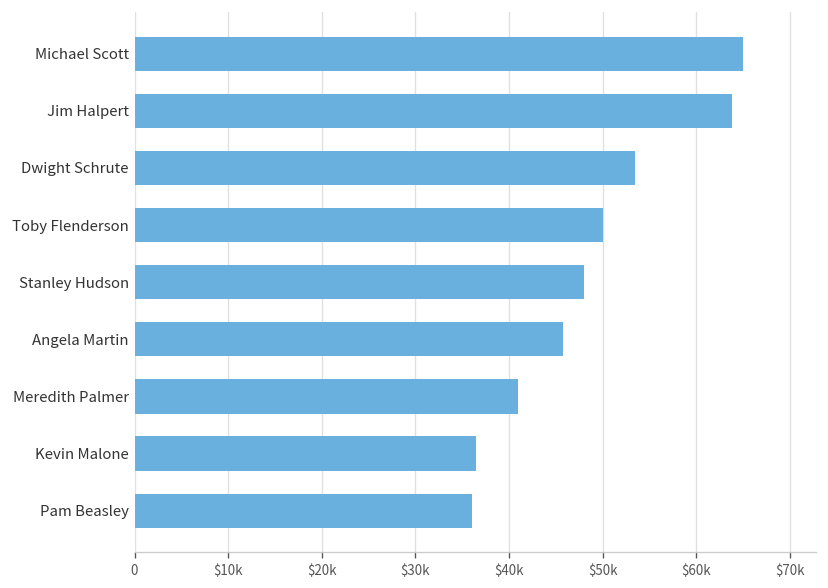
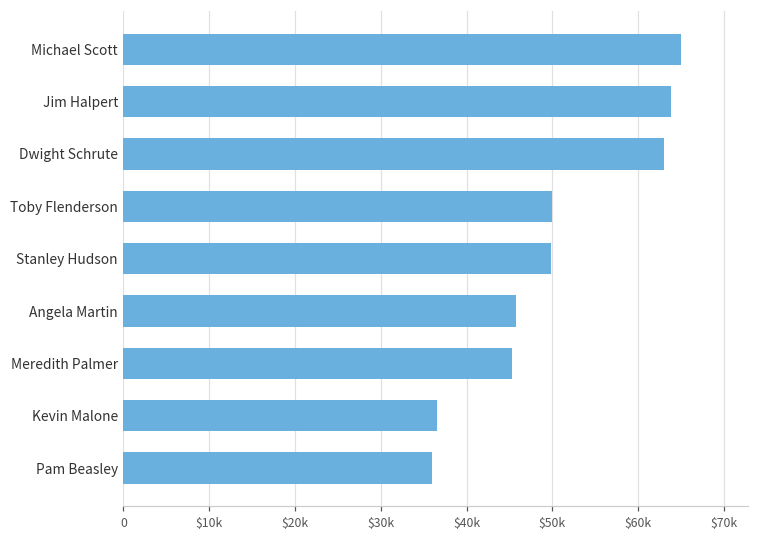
  {
    "Michael Scott": "$65000",
    "Jim Halpert": "$64000",
-   "Dwight Schrute": "$53000",
+   "Dwight Schrute": "$63000",
    "Toby Flenderson": "$50000",
-   "Stanley Hudson": "$48000",
+   "Stanley Hudson": "$50000",
    "Angela Martin": "$46000",
-   "Meredith Palmer": "$41000",
+   "Meredith Palmer": "$45000",
    "Kevin Malone": "$37000",
    "Pam Beasley": "$36000"
  }
